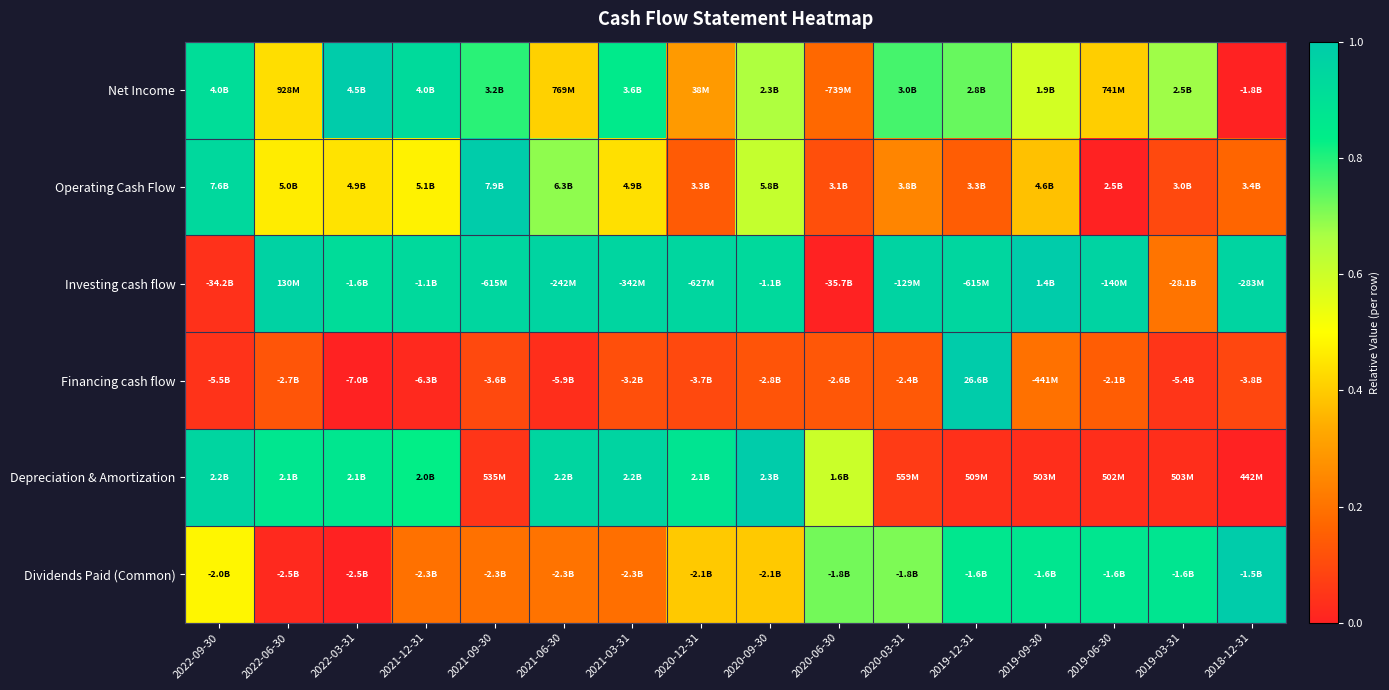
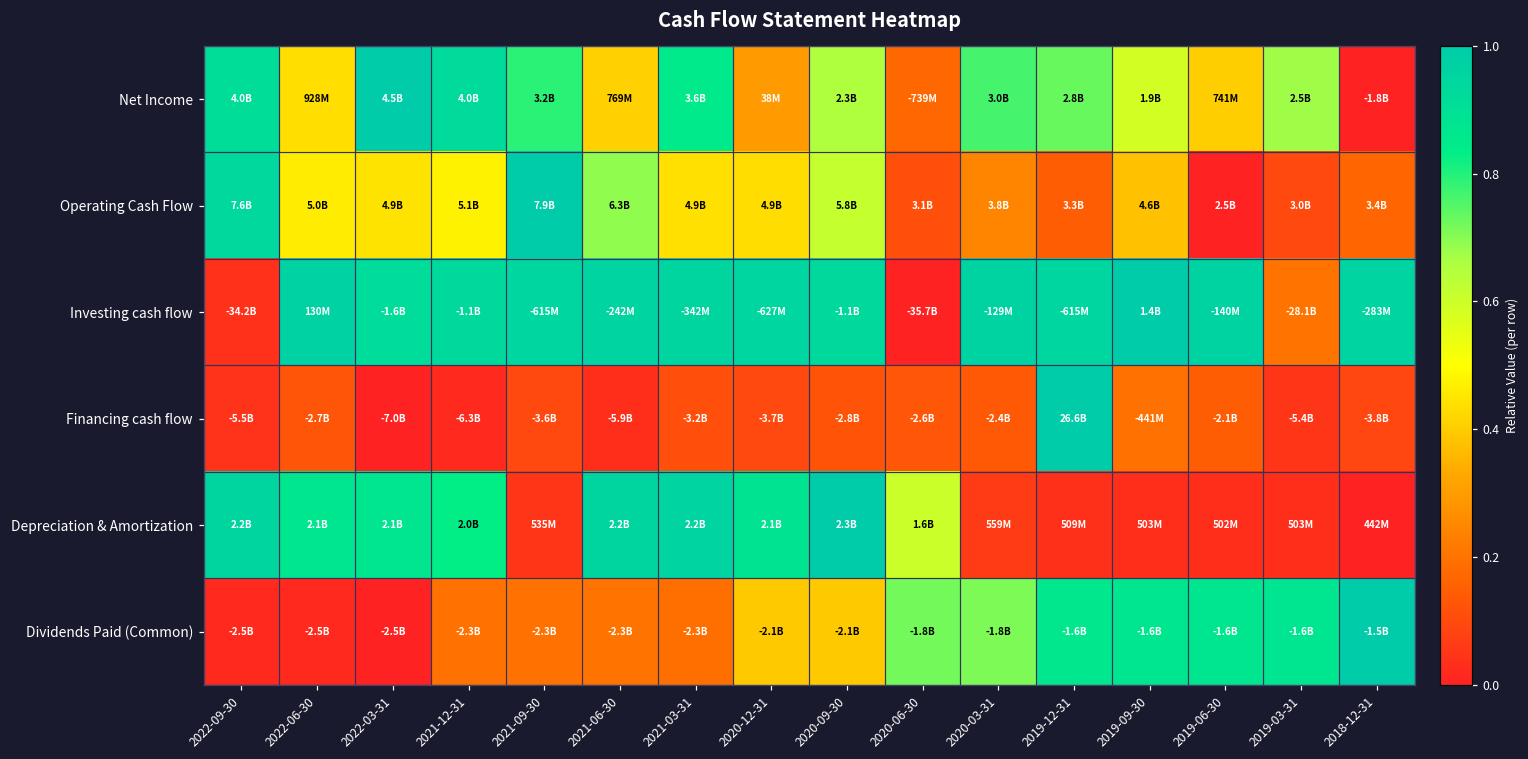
  {
    "Net Income": {
      "2022-09-30": "4.0B",
      "2022-06-30": "928M",
      "2022-03-31": "4.5B",
      "2021-12-31": "4.0B",
      "2021-09-30": "3.2B",
      "2021-06-30": "769M",
      "2021-03-31": "3.6B",
      "2020-12-31": "38M",
      "2020-09-30": "2.3B",
      "2020-06-30": "-739M",
      "2020-03-31": "3.0B",
      "2019-12-31": "2.8B",
      "2019-09-30": "1.9B",
      "2019-06-30": "741M",
      "2019-03-31": "2.5B",
      "2018-12-31": "-1.8B"
    },
    "Operating Cash Flow": {
      "2022-09-30": "7.6B",
      "2022-06-30": "5.0B",
      "2022-03-31": "4.9B",
      "2021-12-31": "5.1B",
      "2021-09-30": "7.9B",
      "2021-06-30": "6.3B",
      "2021-03-31": "4.9B",
-     "2020-12-31": "3.3B",
+     "2020-12-31": "4.9B",
      "2020-09-30": "5.8B",
      "2020-06-30": "3.1B",
      "2020-03-31": "3.8B",
      "2019-12-31": "3.3B",
      "2019-09-30": "4.6B",
      "2019-06-30": "2.5B",
      "2019-03-31": "3.0B",
      "2018-12-31": "3.4B"
    },
    "Investing cash flow": {
      "2022-09-30": "-34.2B",
      "2022-06-30": "130M",
      "2022-03-31": "-1.6B",
      "2021-12-31": "-1.1B",
      "2021-09-30": "-615M",
      "2021-06-30": "-242M",
      "2021-03-31": "-342M",
      "2020-12-31": "-627M",
      "2020-09-30": "-1.1B",
      "2020-06-30": "-35.7B",
      "2020-03-31": "-129M",
      "2019-12-31": "-615M",
      "2019-09-30": "1.4B",
      "2019-06-30": "-140M",
      "2019-03-31": "-28.1B",
      "2018-12-31": "-283M"
    },
    "Financing cash flow": {
      "2022-09-30": "-5.5B",
      "2022-06-30": "-2.7B",
      "2022-03-31": "-7.0B",
      "2021-12-31": "-6.3B",
      "2021-09-30": "-3.6B",
      "2021-06-30": "-5.9B",
      "2021-03-31": "-3.2B",
      "2020-12-31": "-3.7B",
      "2020-09-30": "-2.8B",
      "2020-06-30": "-2.6B",
      "2020-03-31": "-2.4B",
      "2019-12-31": "26.6B",
      "2019-09-30": "-441M",
      "2019-06-30": "-2.1B",
      "2019-03-31": "-5.4B",
      "2018-12-31": "-3.8B"
    },
    "Depreciation & Amortization": {
      "2022-09-30": "2.2B",
      "2022-06-30": "2.1B",
      "2022-03-31": "2.1B",
      "2021-12-31": "2.0B",
      "2021-09-30": "535M",
      "2021-06-30": "2.2B",
      "2021-03-31": "2.2B",
      "2020-12-31": "2.1B",
      "2020-09-30": "2.3B",
      "2020-06-30": "1.6B",
      "2020-03-31": "559M",
      "2019-12-31": "509M",
      "2019-09-30": "503M",
      "2019-06-30": "502M",
      "2019-03-31": "503M",
      "2018-12-31": "442M"
    },
    "Dividends Paid (Common)": {
-     "2022-09-30": "-2.0B",
+     "2022-09-30": "-2.5B",
      "2022-06-30": "-2.5B",
      "2022-03-31": "-2.5B",
      "2021-12-31": "-2.3B",
      "2021-09-30": "-2.3B",
      "2021-06-30": "-2.3B",
      "2021-03-31": "-2.3B",
      "2020-12-31": "-2.1B",
      "2020-09-30": "-2.1B",
      "2020-06-30": "-1.8B",
      "2020-03-31": "-1.8B",
      "2019-12-31": "-1.6B",
      "2019-09-30": "-1.6B",
      "2019-06-30": "-1.6B",
      "2019-03-31": "-1.6B",
      "2018-12-31": "-1.5B"
    }
  }
